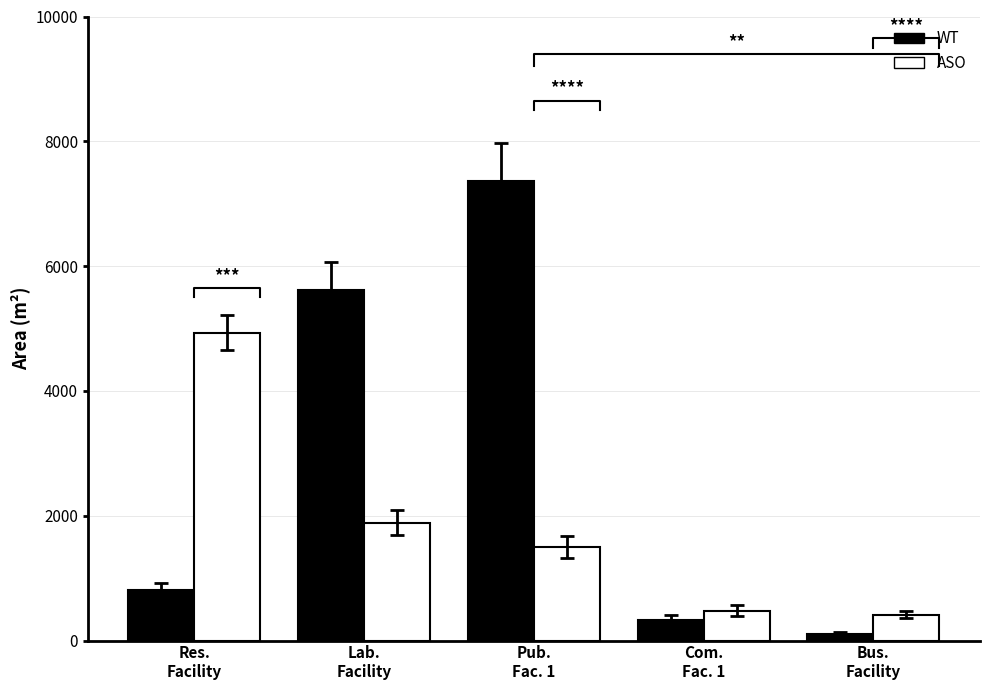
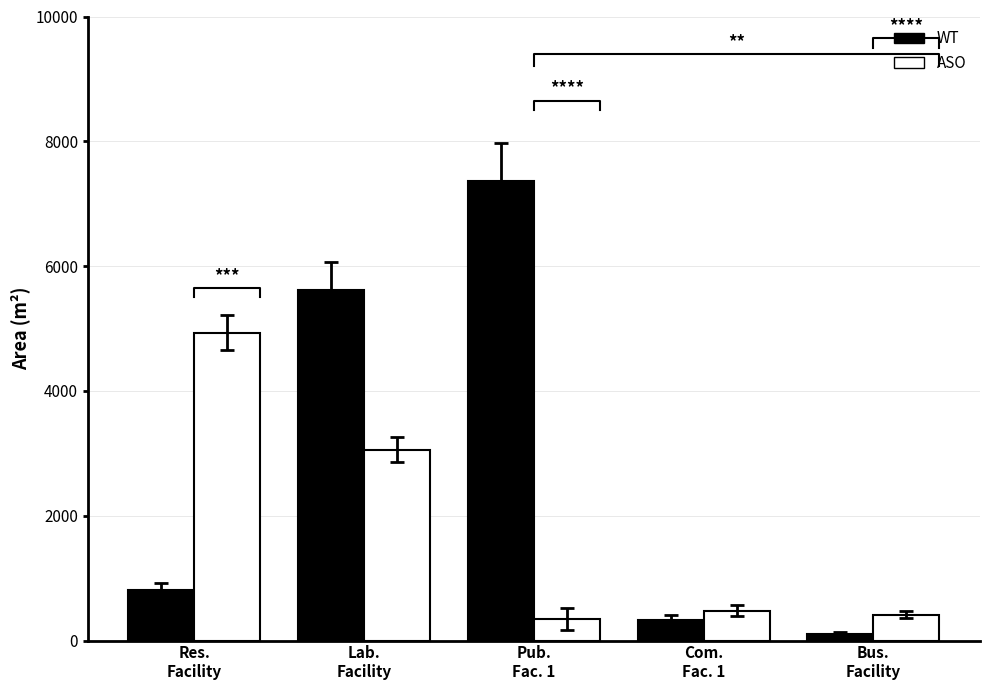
  {
    "ASO": {
      "Res. Facility": 4900,
-     "Lab. Facility": 1900,
-     "Pub. Fac. 1": 1500,
+     "Lab. Facility": 3100,
+     "Pub. Fac. 1": 300,
      "Com. Fac. 1": 500,
      "Bus. Facility": 400
    }
  }
